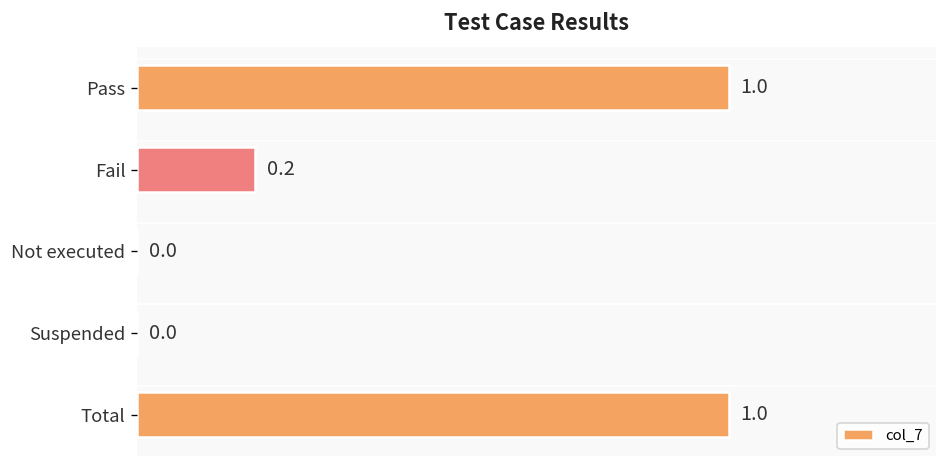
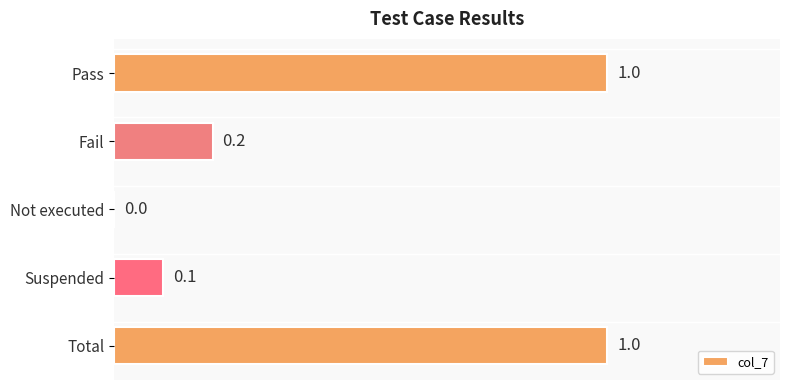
  {
    "Pass": 1.0,
    "Fail": 0.2,
    "Not executed": 0.0,
-   "Suspended": 0.0,
+   "Suspended": 0.1,
    "Total": 1.0
  }
